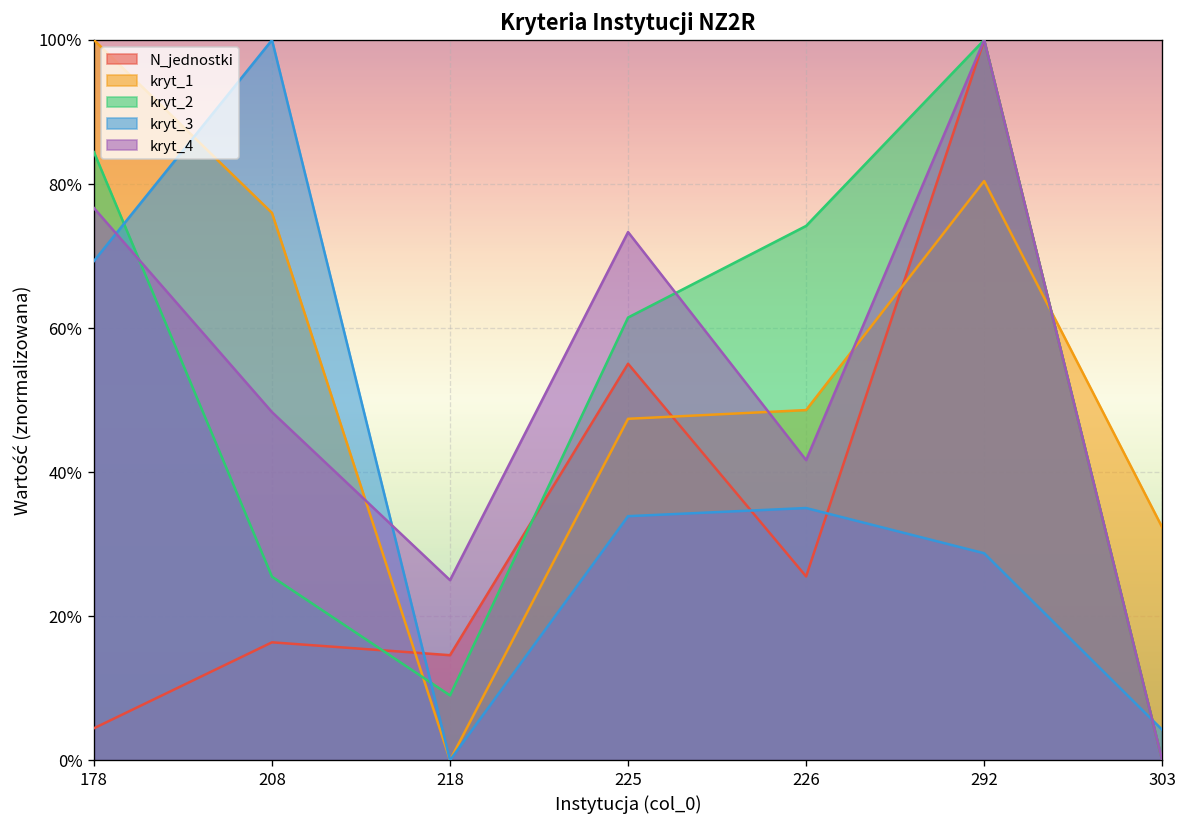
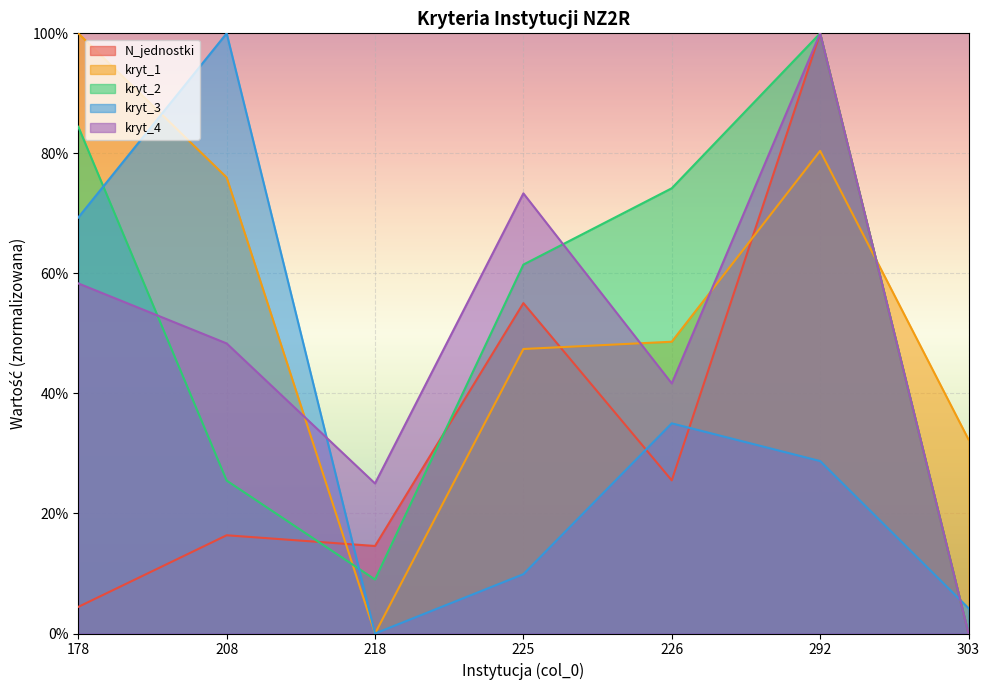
  {
    "N_jednostki": {
      "178": "4%",
      "208": "16%",
      "218": "15%",
      "225": "55%",
      "226": "26%"
    },
    "kryt_1": {
      "178": "100%",
      "208": "76%",
      "225": "47%",
      "226": "49%",
      "292": "80%",
      "303": "32%"
    },
    "kryt_2": {
      "178": "84%",
      "208": "25%",
      "218": "9%",
      "225": "61%",
      "226": "74%"
    },
    "kryt_3": {
      "178": "69%",
      "208": "100%",
-     "225": "34%",
+     "225": "10%",
      "226": "35%",
      "292": "29%",
      "303": "4%"
    },
    "kryt_4": {
-     "178": "77%",
+     "178": "58%",
      "208": "48%",
      "218": "25%",
      "225": "73%",
      "226": "42%"
    }
  }
